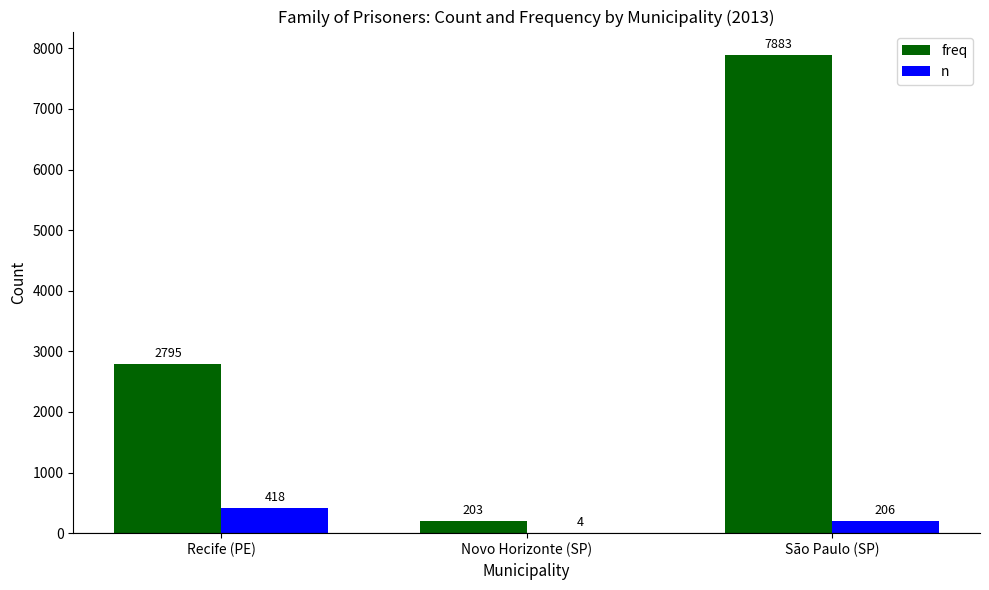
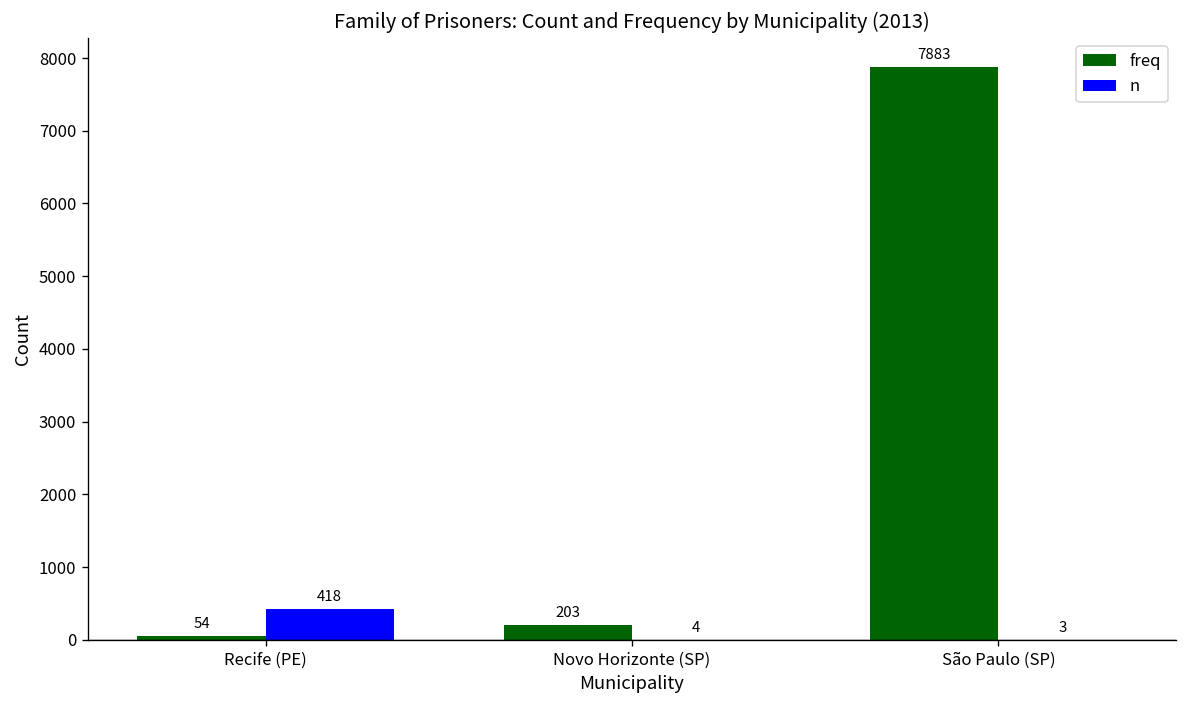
  {
    "freq": {
-     "Recife (PE)": 2795,
+     "Recife (PE)": 54,
      "Novo Horizonte (SP)": 203,
      "São Paulo (SP)": 7883
    },
    "n": {
      "Recife (PE)": 418,
      "Novo Horizonte (SP)": 4,
-     "São Paulo (SP)": 206
+     "São Paulo (SP)": 3
    }
  }
